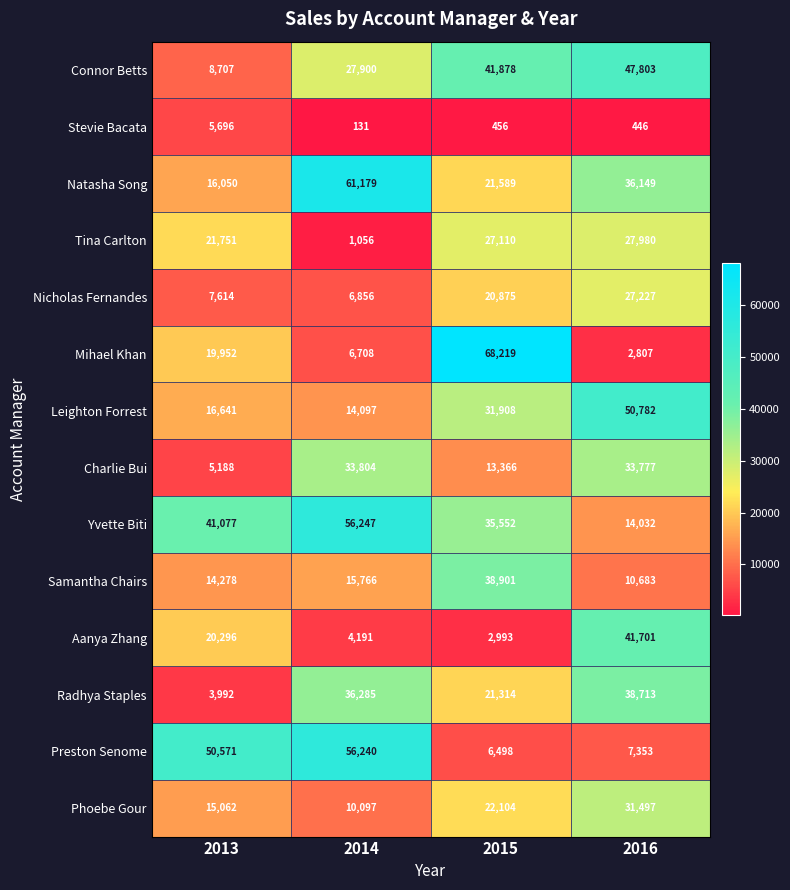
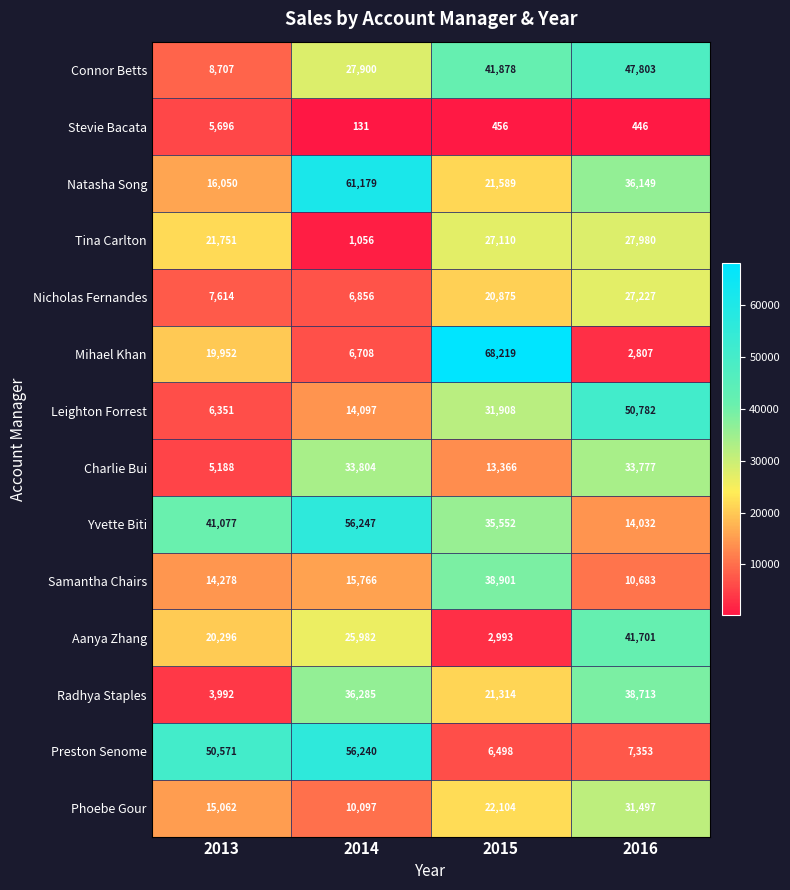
  {
    "Connor Betts": {
      "2013": "8,707",
      "2014": "27,900",
      "2015": "41,878",
      "2016": "47,803"
    },
    "Stevie Bacata": {
      "2013": "5,696",
      "2014": "131",
      "2015": "456",
      "2016": "446"
    },
    "Natasha Song": {
      "2013": "16,050",
      "2014": "61,179",
      "2015": "21,589",
      "2016": "36,149"
    },
    "Tina Carlton": {
      "2013": "21,751",
      "2014": "1,056",
      "2015": "27,110",
      "2016": "27,980"
    },
    "Nicholas Fernandes": {
      "2013": "7,614",
      "2014": "6,856",
      "2015": "20,875",
      "2016": "27,227"
    },
    "Mihael Khan": {
      "2013": "19,952",
      "2014": "6,708",
      "2015": "68,219",
      "2016": "2,807"
    },
    "Leighton Forrest": {
-     "2013": "16,641",
+     "2013": "6,351",
      "2014": "14,097",
      "2015": "31,908",
      "2016": "50,782"
    },
    "Charlie Bui": {
      "2013": "5,188",
      "2014": "33,804",
      "2015": "13,366",
      "2016": "33,777"
    },
    "Yvette Biti": {
      "2013": "41,077",
      "2014": "56,247",
      "2015": "35,552",
      "2016": "14,032"
    },
    "Samantha Chairs": {
      "2013": "14,278",
      "2014": "15,766",
      "2015": "38,901",
      "2016": "10,683"
    },
    "Aanya Zhang": {
      "2013": "20,296",
-     "2014": "4,191",
+     "2014": "25,982",
      "2015": "2,993",
      "2016": "41,701"
    },
    "Radhya Staples": {
      "2013": "3,992",
      "2014": "36,285",
      "2015": "21,314",
      "2016": "38,713"
    },
    "Preston Senome": {
      "2013": "50,571",
      "2014": "56,240",
      "2015": "6,498",
      "2016": "7,353"
    },
    "Phoebe Gour": {
      "2013": "15,062",
      "2014": "10,097",
      "2015": "22,104",
      "2016": "31,497"
    }
  }
